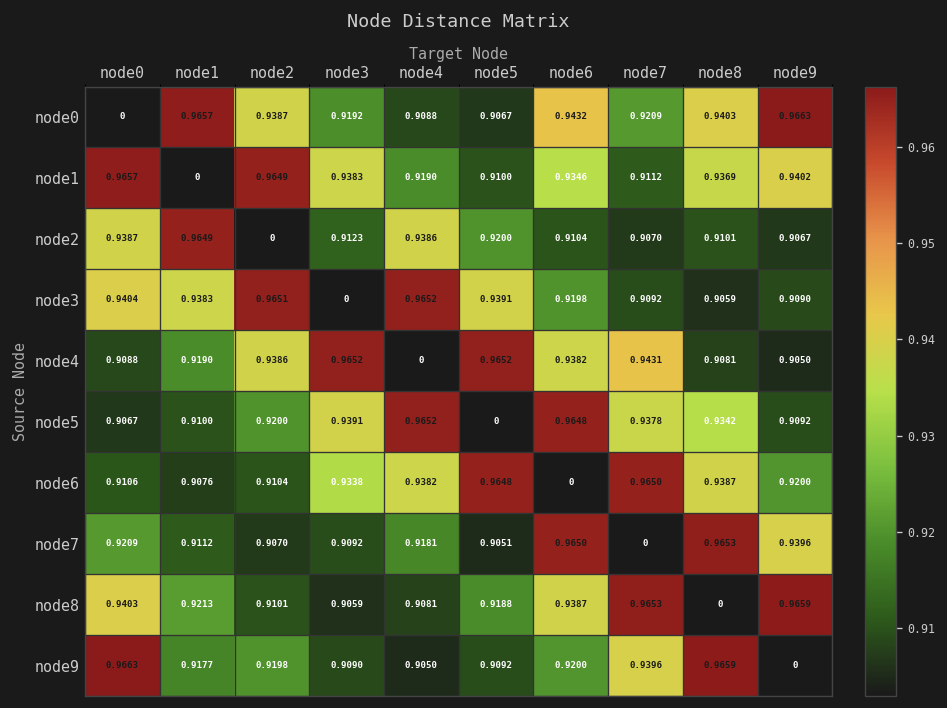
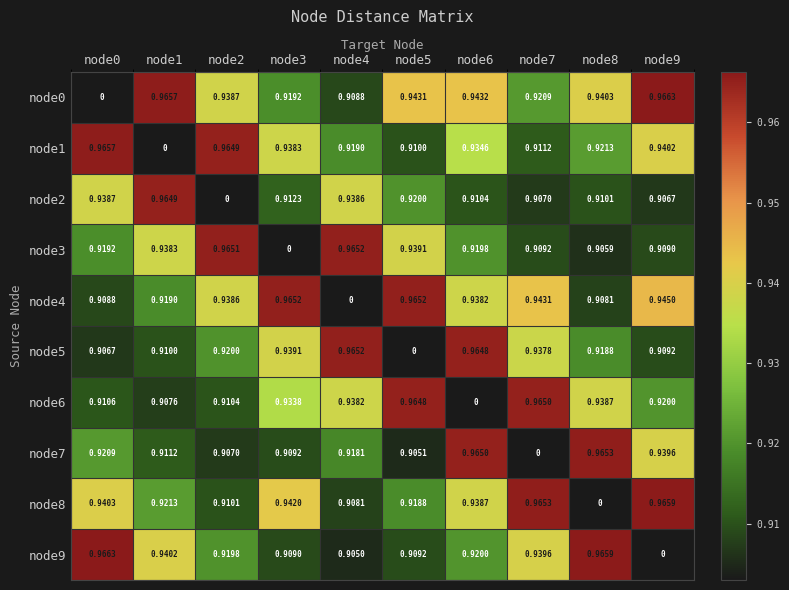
  {
    "node0": {
      "node1": 0.9657,
      "node2": 0.9387,
      "node3": 0.9192,
      "node4": 0.9088,
-     "node5": 0.9067,
+     "node5": 0.9431,
      "node6": 0.9432,
      "node7": 0.9209,
      "node8": 0.9403,
      "node9": 0.9663
    },
    "node1": {
      "node0": 0.9657,
      "node2": 0.9649,
      "node3": 0.9383,
      "node4": 0.9190,
      "node5": 0.9100,
      "node6": 0.9346,
      "node7": 0.9112,
-     "node8": 0.9369,
+     "node8": 0.9213,
      "node9": 0.9402
    },
    "node2": {
      "node0": 0.9387,
      "node1": 0.9649,
      "node3": 0.9123,
      "node4": 0.9386,
      "node5": 0.9200,
      "node6": 0.9104,
      "node7": 0.9070,
      "node8": 0.9101,
      "node9": 0.9067
    },
    "node3": {
-     "node0": 0.9404,
+     "node0": 0.9192,
      "node1": 0.9383,
      "node2": 0.9651,
      "node4": 0.9652,
      "node5": 0.9391,
      "node6": 0.9198,
      "node7": 0.9092,
      "node8": 0.9059,
      "node9": 0.9090
    },
    "node4": {
      "node0": 0.9088,
      "node1": 0.9190,
      "node2": 0.9386,
      "node3": 0.9652,
      "node5": 0.9652,
      "node6": 0.9382,
      "node7": 0.9431,
      "node8": 0.9081,
-     "node9": 0.9050
+     "node9": 0.9450
    },
    "node5": {
      "node0": 0.9067,
      "node1": 0.9100,
      "node2": 0.9200,
      "node3": 0.9391,
      "node4": 0.9652,
      "node6": 0.9648,
      "node7": 0.9378,
-     "node8": 0.9342,
+     "node8": 0.9188,
      "node9": 0.9092
    },
    "node6": {
      "node0": 0.9106,
      "node1": 0.9076,
      "node2": 0.9104,
      "node3": 0.9338,
      "node4": 0.9382,
      "node5": 0.9648,
      "node7": 0.9650,
      "node8": 0.9387,
      "node9": 0.9200
    },
    "node7": {
      "node0": 0.9209,
      "node1": 0.9112,
      "node2": 0.9070,
      "node3": 0.9092,
      "node4": 0.9181,
      "node5": 0.9051,
      "node6": 0.9650,
      "node8": 0.9653,
      "node9": 0.9396
    },
    "node8": {
      "node0": 0.9403,
      "node1": 0.9213,
      "node2": 0.9101,
-     "node3": 0.9059,
+     "node3": 0.9420,
      "node4": 0.9081,
      "node5": 0.9188,
      "node6": 0.9387,
      "node7": 0.9653,
      "node9": 0.9659
    },
    "node9": {
      "node0": 0.9663,
-     "node1": 0.9177,
+     "node1": 0.9402,
      "node2": 0.9198,
      "node3": 0.9090,
      "node4": 0.9050,
      "node5": 0.9092,
      "node6": 0.9200,
      "node7": 0.9396,
      "node8": 0.9659
    }
  }
